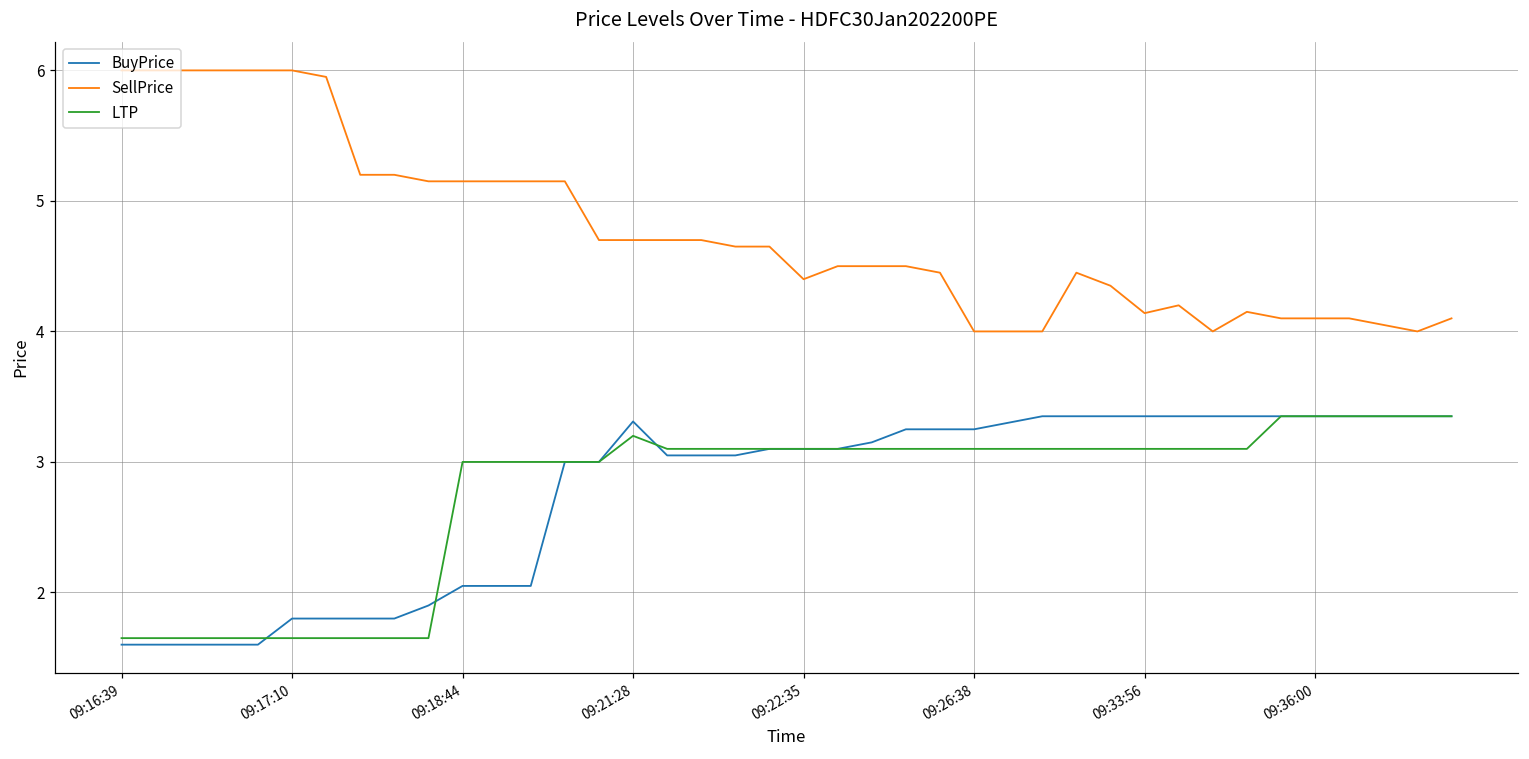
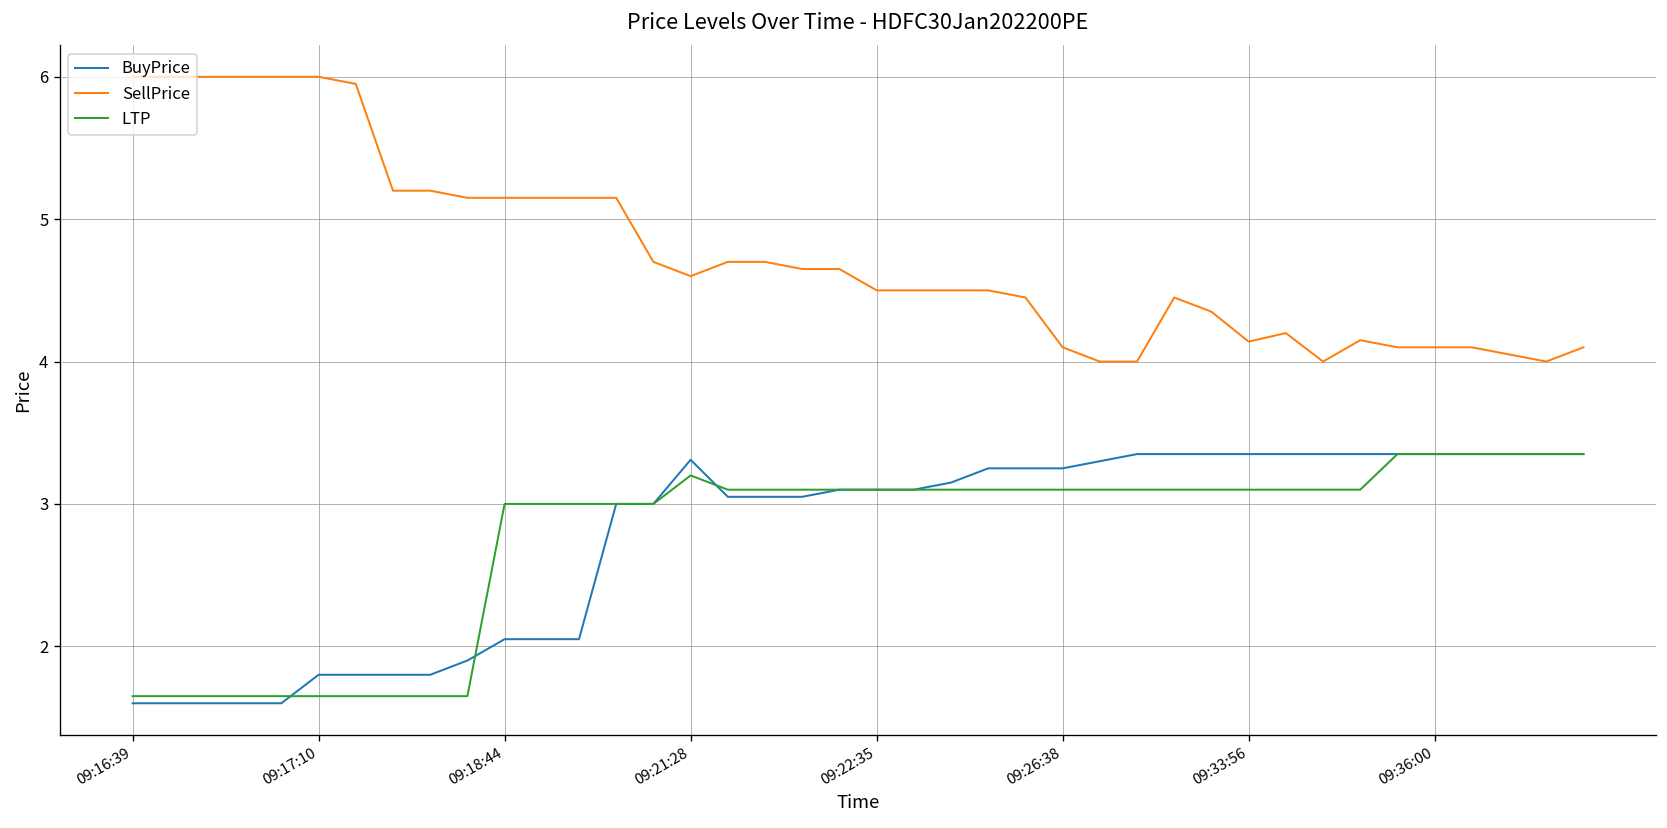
  {
    "BuyPrice": {
      "09:17:10": 1.8,
      "09:21:28": 3.3,
      "09:26:38": 3.25,
      "09:33:56": 3.35
    },
    "SellPrice": {
      "09:17:10": 6.0,
-     "09:21:28": 4.7,
-     "09:22:35": 4.4,
-     "09:26:38": 4.0,
+     "09:21:28": 4.6,
+     "09:22:35": 4.5,
+     "09:26:38": 4.1,
      "09:33:56": 4.14
    },
    "LTP": {
      "09:17:10": 1.65,
      "09:21:28": 3.2,
      "09:26:38": 3.1,
      "09:33:56": 3.1
    }
  }
